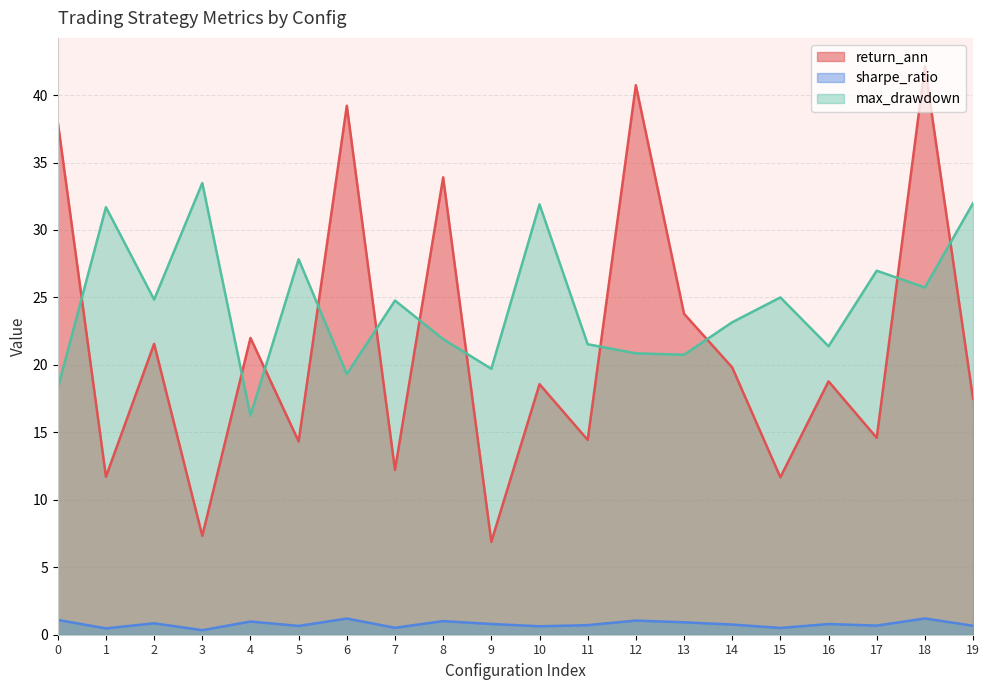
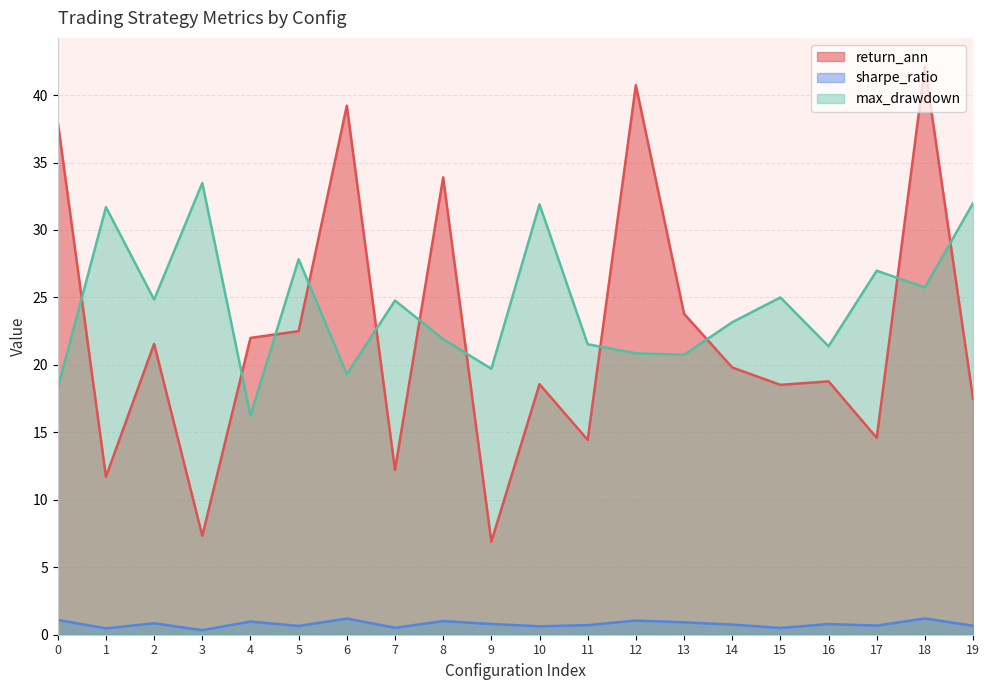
  {
    "return_ann": {
      "0": 38.0,
      "1": 11.7,
      "2": 21.6,
      "3": 7.3,
      "4": 22.0,
-     "5": 14.3,
+     "5": 22.5,
      "6": 39.2,
      "7": 12.2,
      "8": 33.9,
      "9": 6.9,
      "10": 18.6,
      "11": 14.4,
      "12": 40.7,
      "13": 23.8,
      "14": 19.8,
-     "15": 11.7,
+     "15": 18.5,
      "16": 18.8,
      "17": 14.6,
      "19": 17.5
    }
  }
